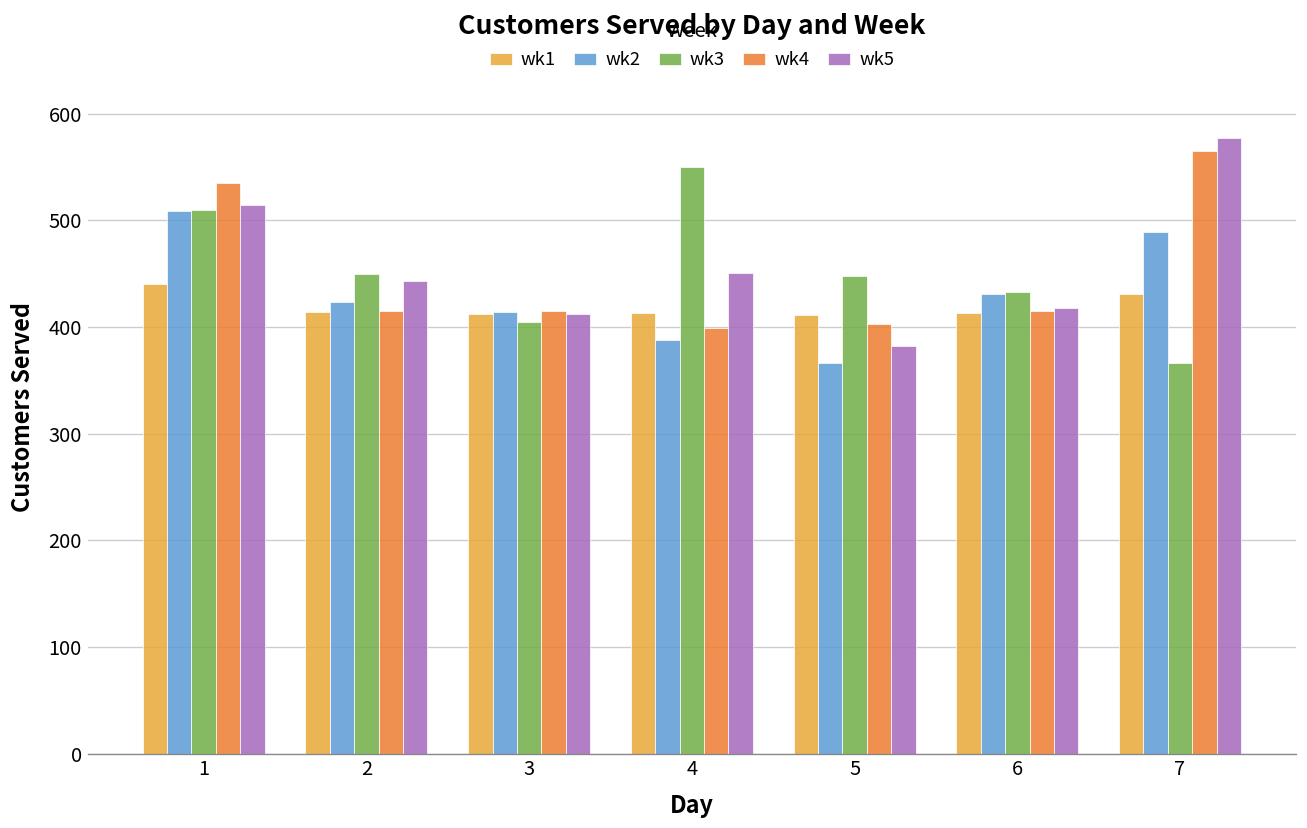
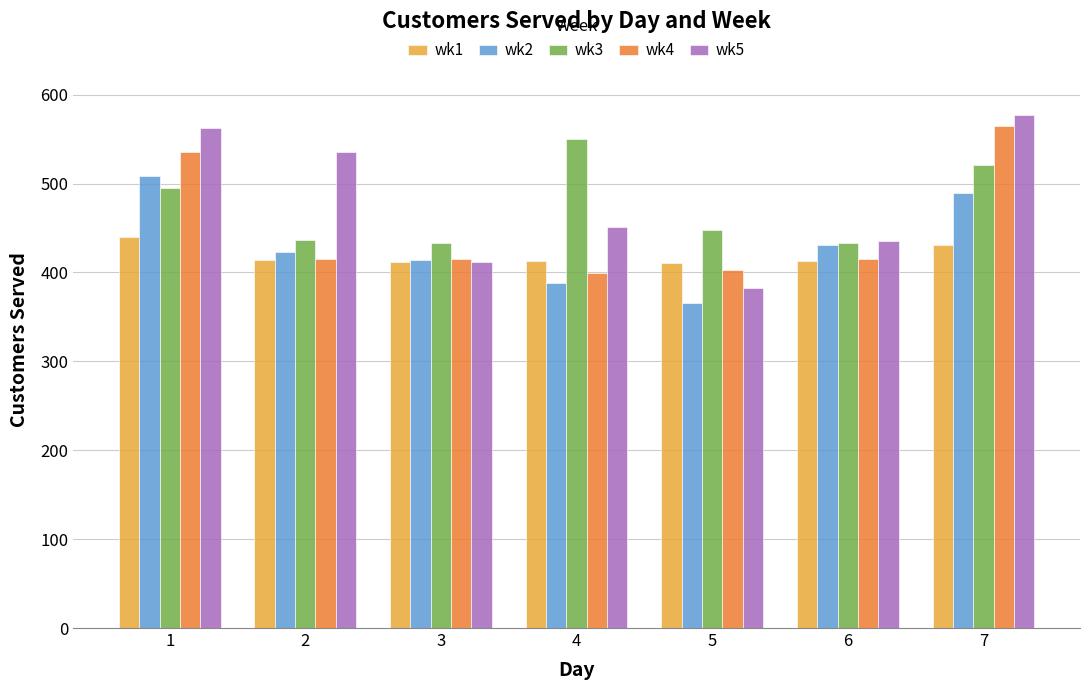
  {
    "wk2": {
      "1": 510,
      "2": 420,
      "3": 410,
      "4": 390,
      "5": 370,
      "6": 430,
      "7": 490
    },
    "wk3": {
-     "1": 510,
-     "2": 450,
-     "3": 410,
+     "1": 500,
+     "2": 440,
+     "3": 430,
      "4": 550,
      "5": 450,
      "6": 430,
-     "7": 370
+     "7": 520
    },
    "wk5": {
-     "1": 510,
-     "2": 440,
+     "1": 560,
+     "2": 540,
      "3": 410,
      "4": 450,
      "5": 380,
-     "6": 420,
+     "6": 440,
      "7": 580
    }
  }
